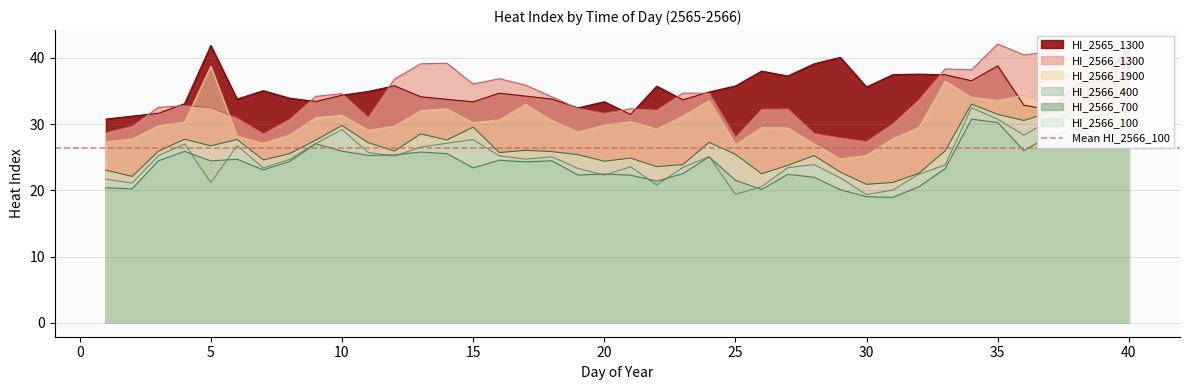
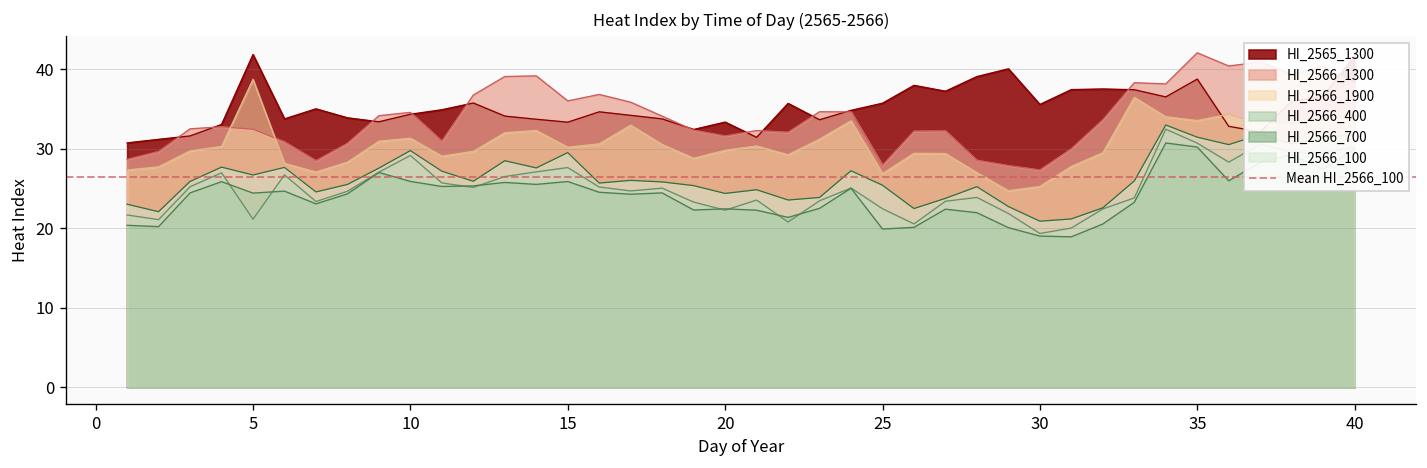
  {
    "HI_2565_1300": {
      "5": 42,
      "15": 33,
      "20": 33,
      "25": 36,
      "30": 36,
      "35": 39
    },
    "HI_2566_400": {
      "5": 21,
      "10": 29,
      "15": 28,
-     "25": 19,
+     "25": 22,
      "35": 31
    },
    "HI_2566_700": {
      "5": 24,
      "10": 26,
-     "15": 23,
-     "25": 22,
+     "15": 26,
+     "25": 20,
      "35": 30
    }
  }
